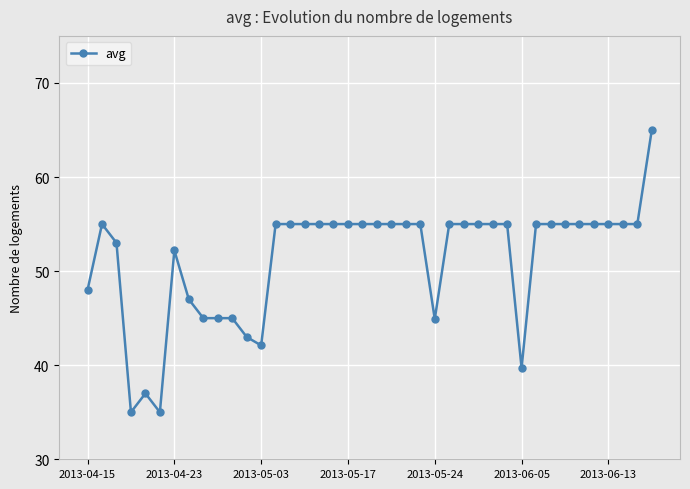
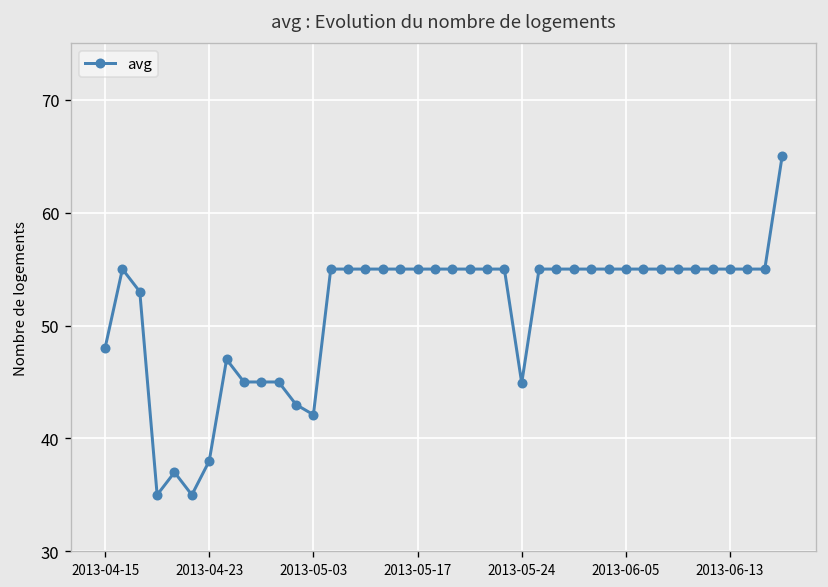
  {
    "2013-04-15": 48,
-   "2013-04-23": 52,
+   "2013-04-23": 38,
    "2013-05-03": 42,
    "2013-05-17": 55,
    "2013-05-24": 45,
-   "2013-06-05": 40,
+   "2013-06-05": 55,
    "2013-06-13": 55
  }
